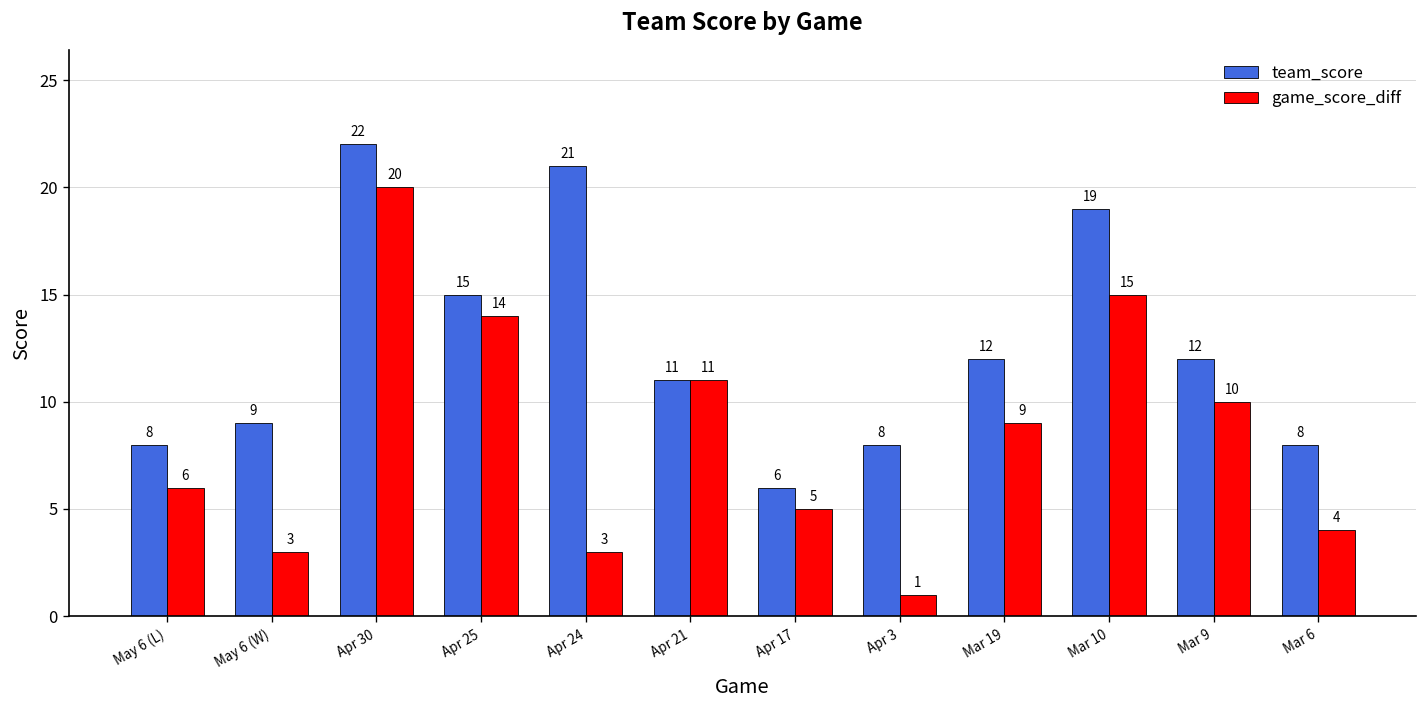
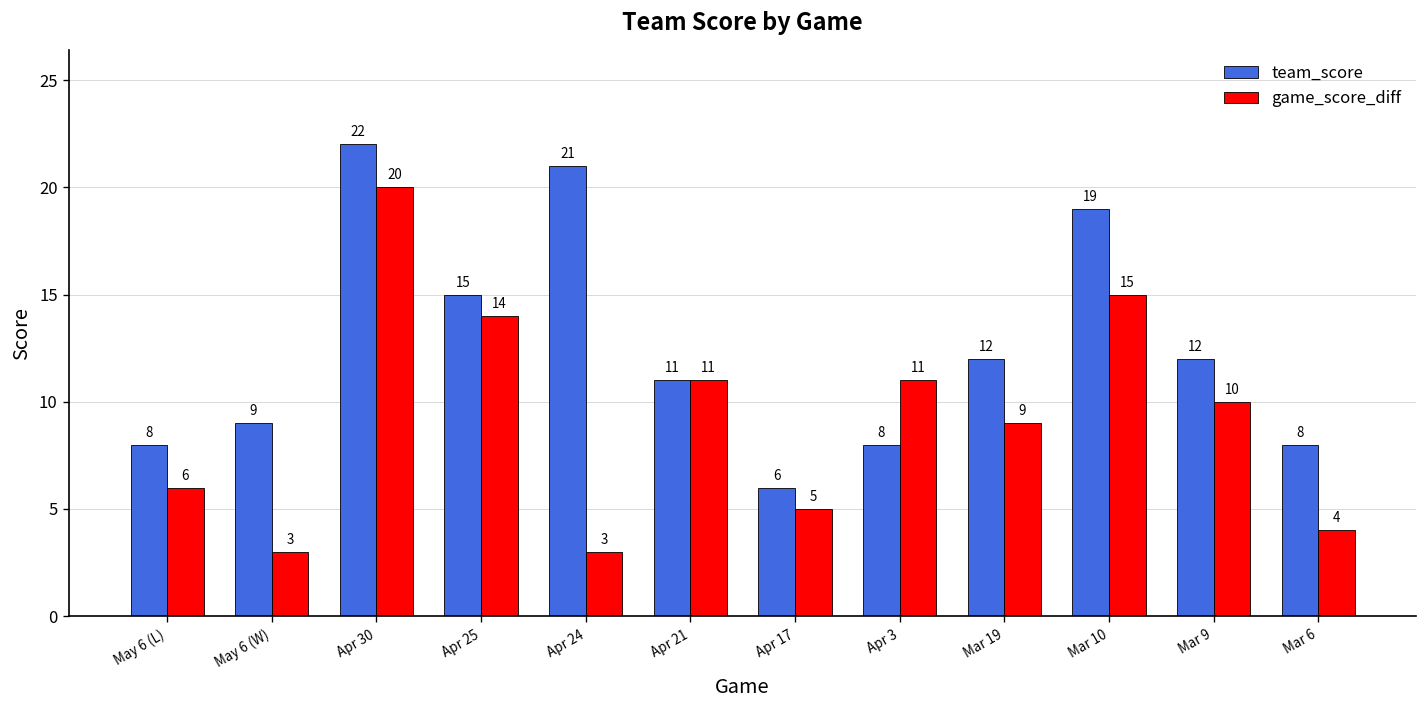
  {
    "team_score": {
      "May 6 (L)": 8,
      "May 6 (W)": 9,
      "Apr 30": 22,
      "Apr 25": 15,
      "Apr 24": 21,
      "Apr 21": 11,
      "Apr 17": 6,
      "Apr 3": 8,
      "Mar 19": 12,
      "Mar 10": 19,
      "Mar 9": 12,
      "Mar 6": 8
    },
    "game_score_diff": {
      "May 6 (L)": 6,
      "May 6 (W)": 3,
      "Apr 30": 20,
      "Apr 25": 14,
      "Apr 24": 3,
      "Apr 21": 11,
      "Apr 17": 5,
-     "Apr 3": 1,
+     "Apr 3": 11,
      "Mar 19": 9,
      "Mar 10": 15,
      "Mar 9": 10,
      "Mar 6": 4
    }
  }
